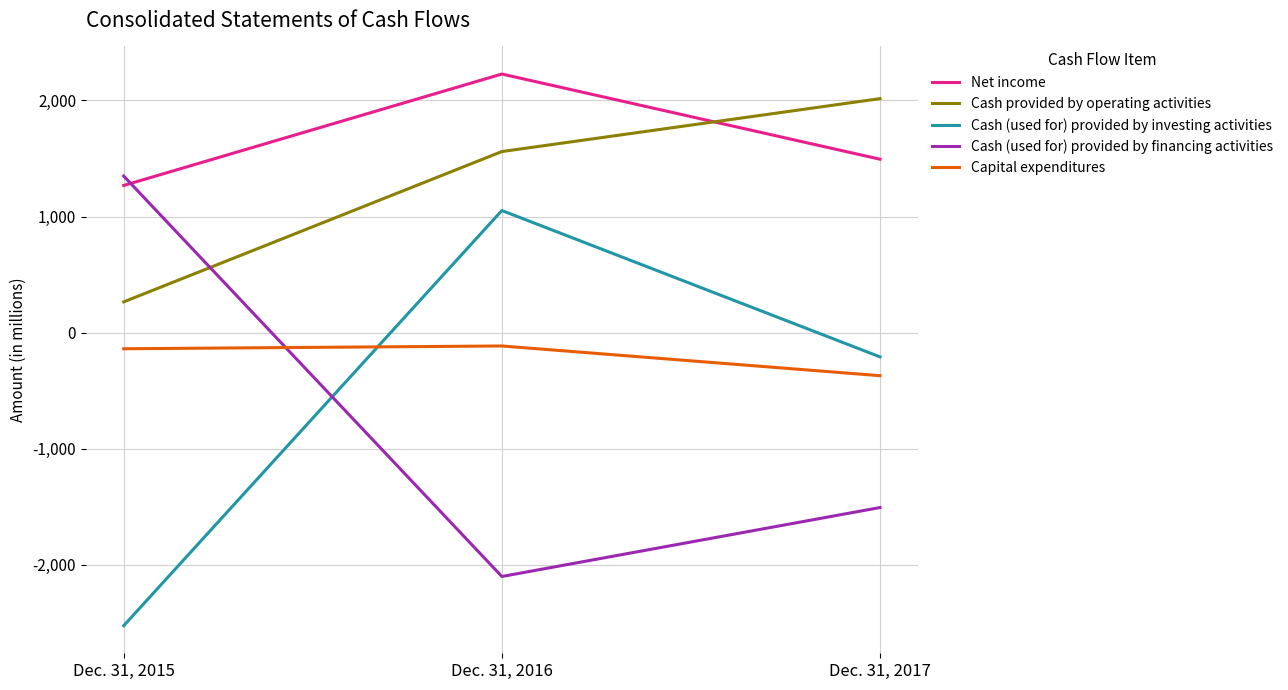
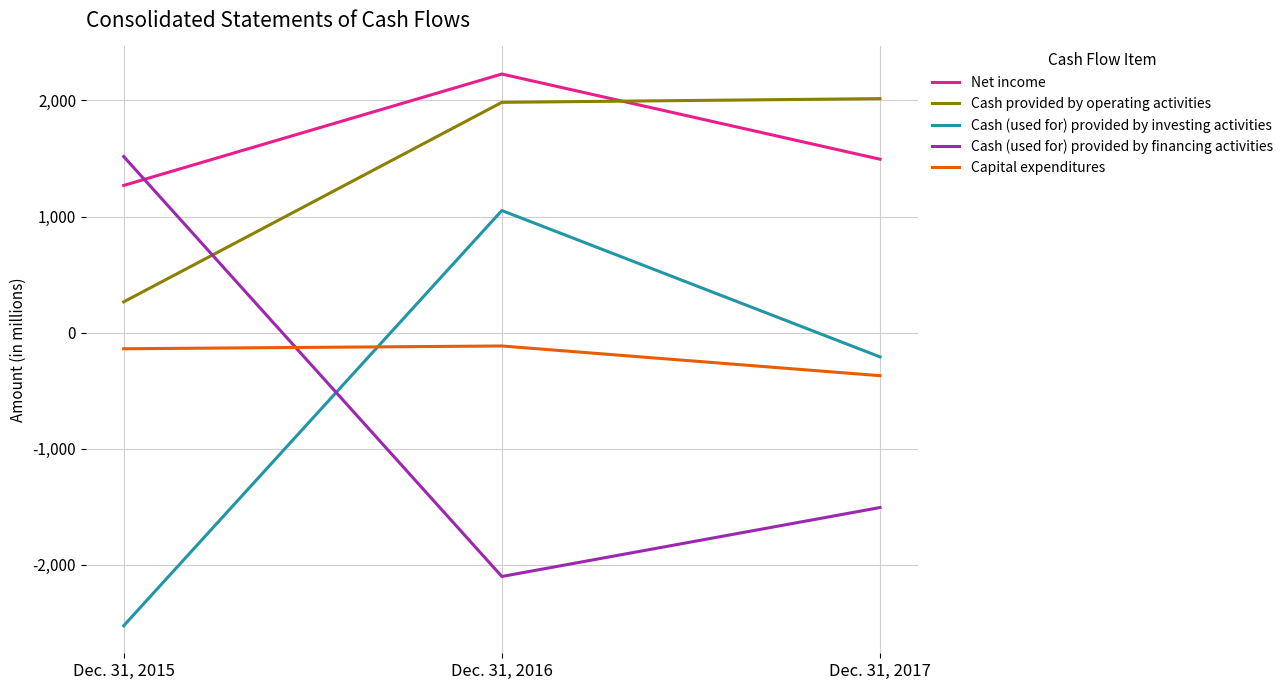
  {
    "Net income": {
      "Dec. 31, 2015": "1,270",
      "Dec. 31, 2016": "2,230",
      "Dec. 31, 2017": "1,490"
    },
    "Cash provided by operating activities": {
      "Dec. 31, 2015": "270",
-     "Dec. 31, 2016": "1,560",
+     "Dec. 31, 2016": "1,980",
      "Dec. 31, 2017": "2,020"
    },
    "Cash (used for) provided by investing activities": {
      "Dec. 31, 2015": "-2,530",
      "Dec. 31, 2016": "1,050",
      "Dec. 31, 2017": "-210"
    },
    "Cash (used for) provided by financing activities": {
-     "Dec. 31, 2015": "1,350",
+     "Dec. 31, 2015": "1,520",
      "Dec. 31, 2016": "-2,100",
      "Dec. 31, 2017": "-1,510"
    },
    "Capital expenditures": {
      "Dec. 31, 2015": "-140",
      "Dec. 31, 2016": "-120",
      "Dec. 31, 2017": "-370"
    }
  }
